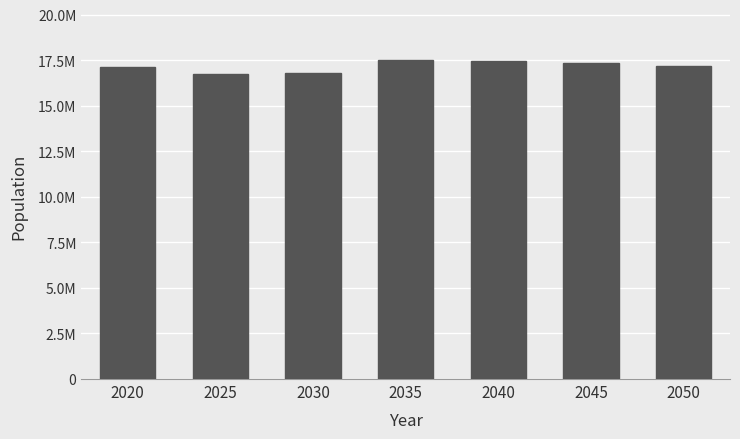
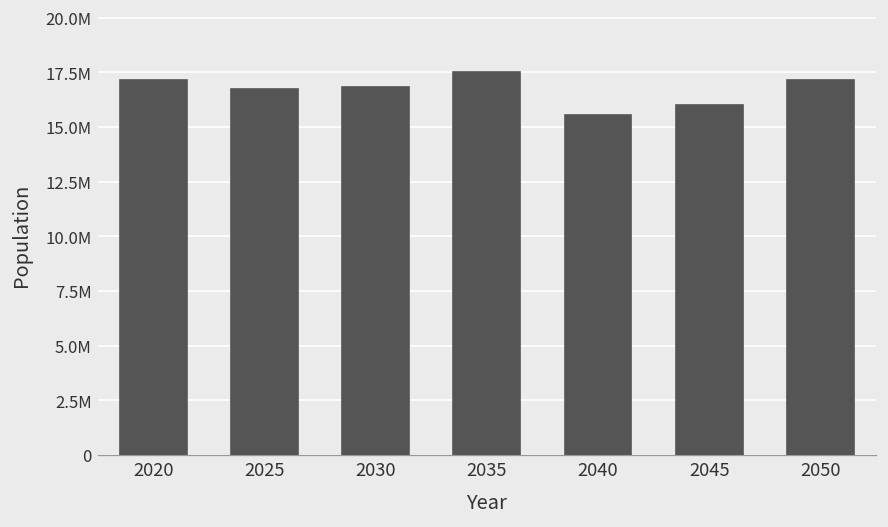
  {
    "2020": 17100000,
    "2025": 16700000,
    "2030": 16800000,
    "2035": 17500000,
-   "2040": 17500000,
-   "2045": 17300000,
+   "2040": 15500000,
+   "2045": 16000000,
    "2050": 17200000
  }
